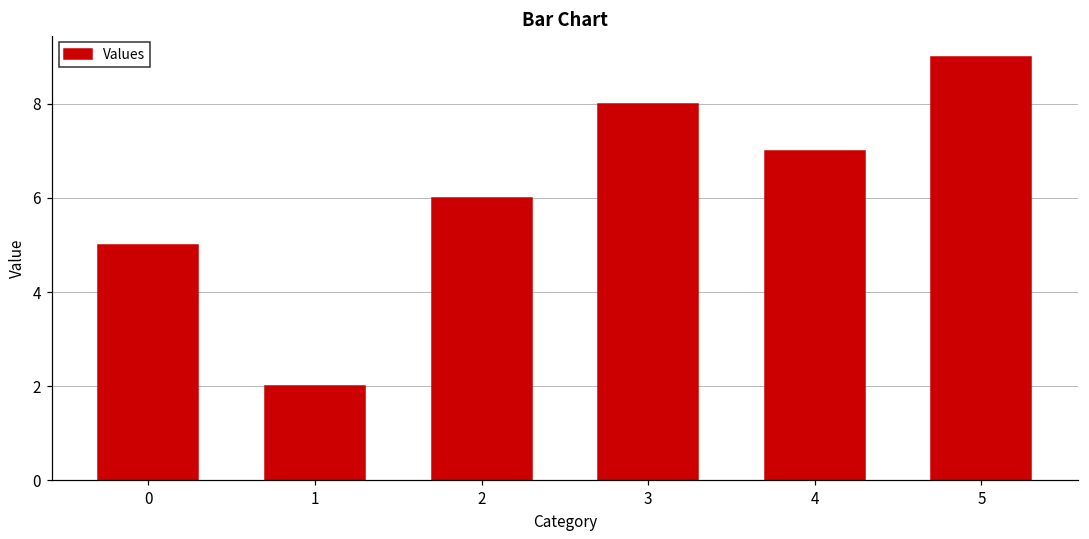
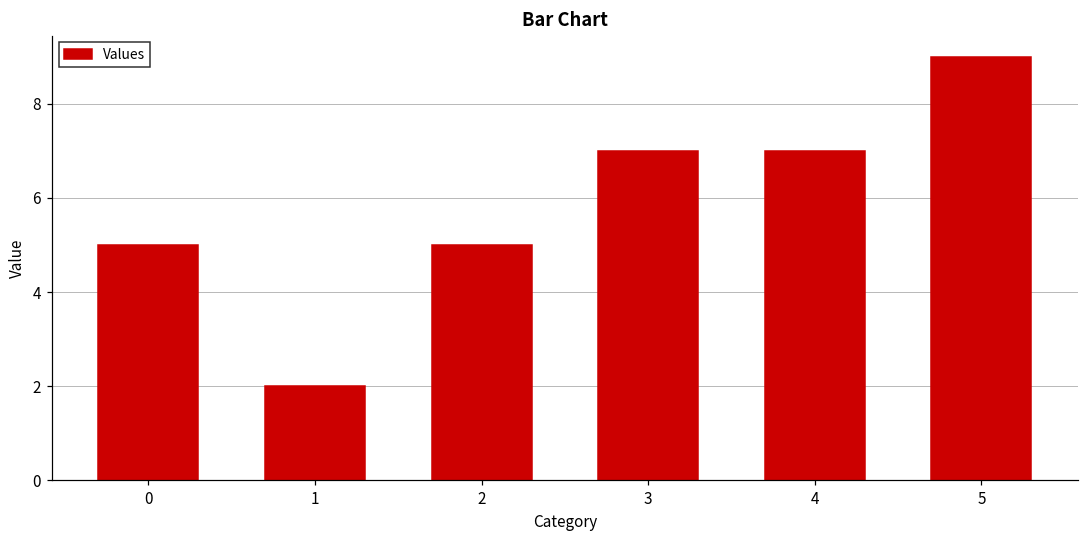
  {
    "0": 5,
    "1": 2,
-   "2": 6,
-   "3": 8,
+   "2": 5,
+   "3": 7,
    "4": 7,
    "5": 9
  }
